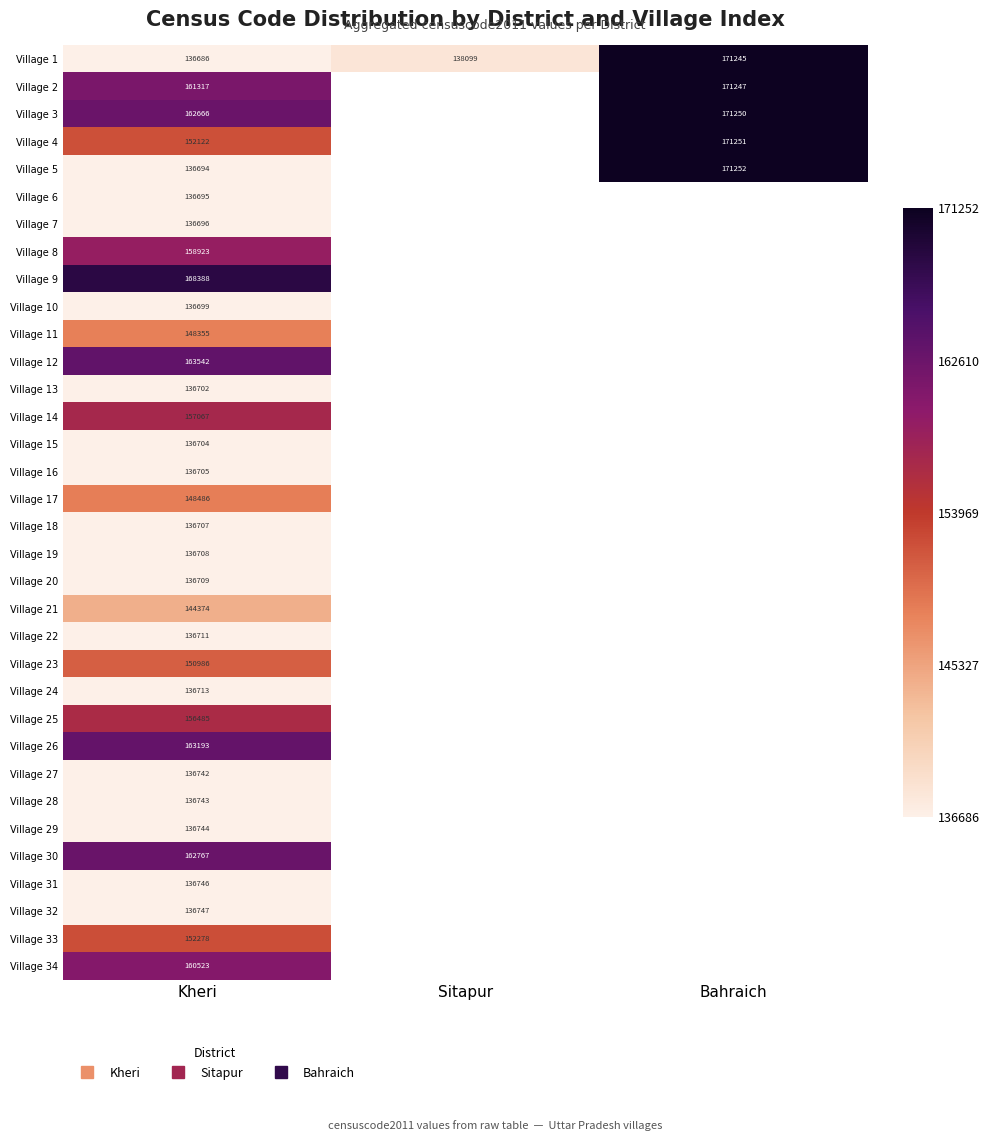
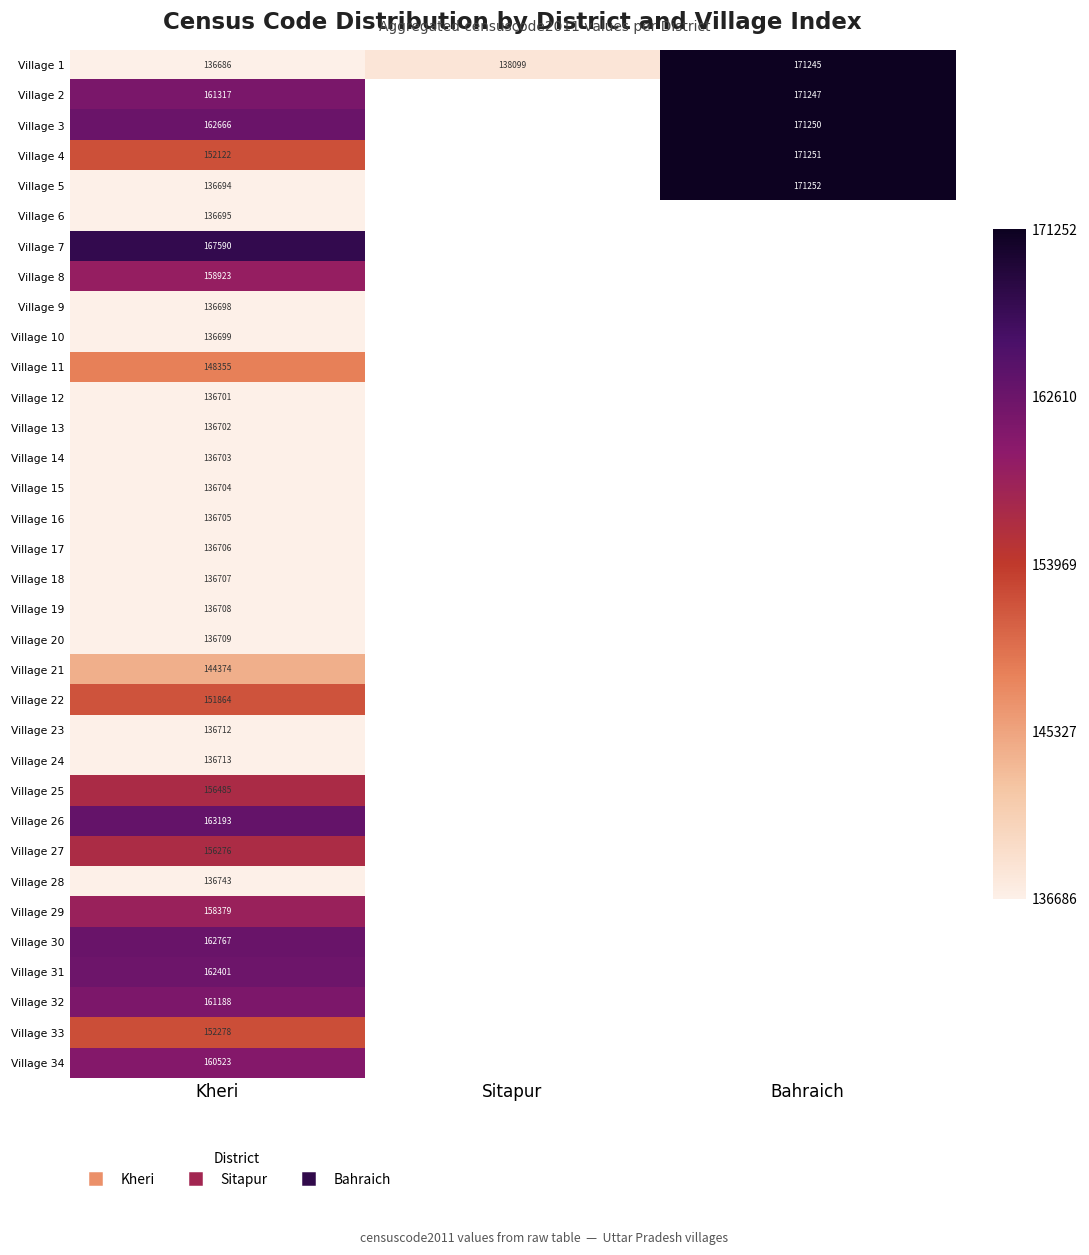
  {
    "Village 1": {
      "Kheri": 136686,
      "Sitapur": 138099,
      "Bahraich": 171245
    },
    "Village 2": {
      "Kheri": 161317,
      "Bahraich": 171247
    },
    "Village 3": {
      "Kheri": 162666,
      "Bahraich": 171250
    },
    "Village 4": {
      "Kheri": 152122,
      "Bahraich": 171251
    },
    "Village 5": {
      "Kheri": 136694,
      "Bahraich": 171252
    },
    "Village 6": {
      "Kheri": 136695
    },
    "Village 7": {
-     "Kheri": 136696
+     "Kheri": 167590
    },
    "Village 8": {
      "Kheri": 158923
    },
    "Village 9": {
-     "Kheri": 168388
+     "Kheri": 136698
    },
    "Village 10": {
      "Kheri": 136699
    },
    "Village 11": {
      "Kheri": 148355
    },
    "Village 12": {
-     "Kheri": 163542
+     "Kheri": 136701
    },
    "Village 13": {
      "Kheri": 136702
    },
    "Village 14": {
-     "Kheri": 157067
+     "Kheri": 136703
    },
    "Village 15": {
      "Kheri": 136704
    },
    "Village 16": {
      "Kheri": 136705
    },
    "Village 17": {
-     "Kheri": 148486
+     "Kheri": 136706
    },
    "Village 18": {
      "Kheri": 136707
    },
    "Village 19": {
      "Kheri": 136708
    },
    "Village 20": {
      "Kheri": 136709
    },
    "Village 21": {
      "Kheri": 144374
    },
    "Village 22": {
-     "Kheri": 136711
+     "Kheri": 151864
    },
    "Village 23": {
-     "Kheri": 150986
+     "Kheri": 136712
    },
    "Village 24": {
      "Kheri": 136713
    },
    "Village 25": {
      "Kheri": 156485
    },
    "Village 26": {
      "Kheri": 163193
    },
    "Village 27": {
-     "Kheri": 136742
+     "Kheri": 156276
    },
    "Village 28": {
      "Kheri": 136743
    },
    "Village 29": {
-     "Kheri": 136744
+     "Kheri": 158379
    },
    "Village 30": {
      "Kheri": 162767
    },
    "Village 31": {
-     "Kheri": 136746
+     "Kheri": 162401
    },
    "Village 32": {
-     "Kheri": 136747
+     "Kheri": 161188
    },
    "Village 33": {
      "Kheri": 152278
    },
    "Village 34": {
      "Kheri": 160523
    }
  }
